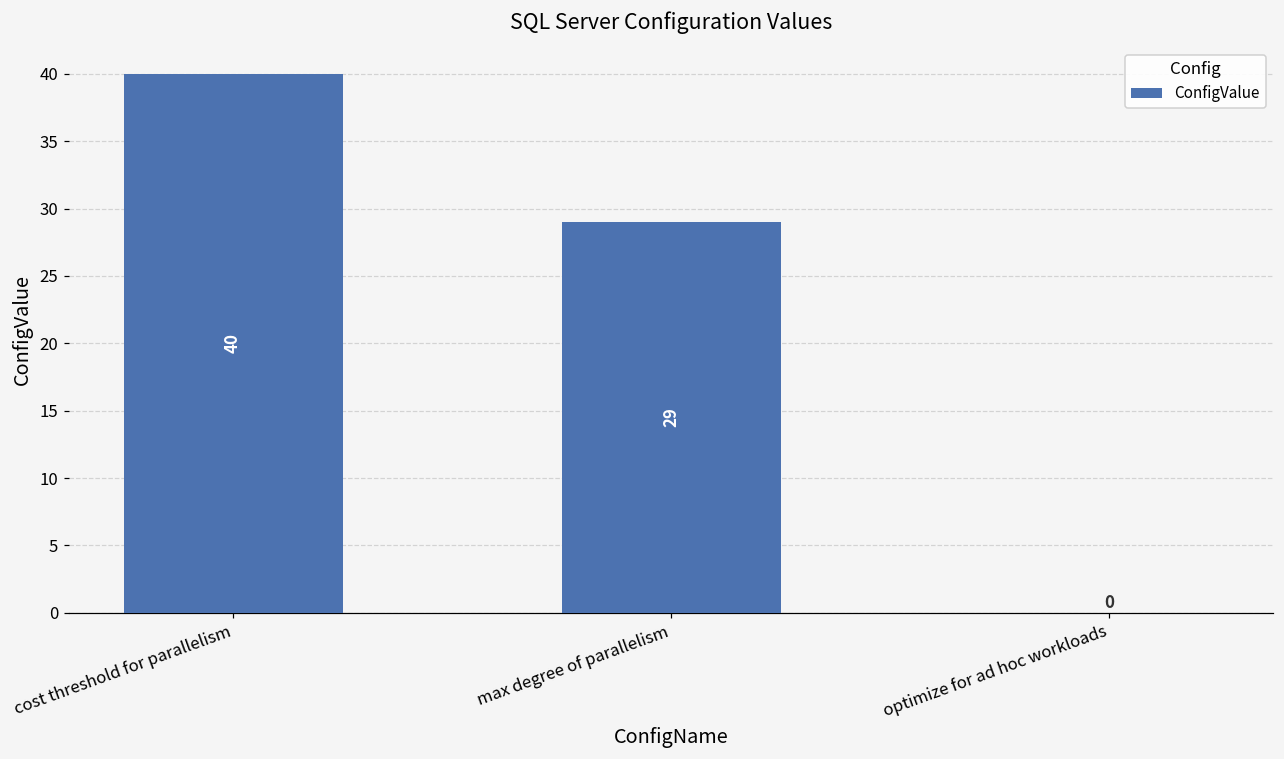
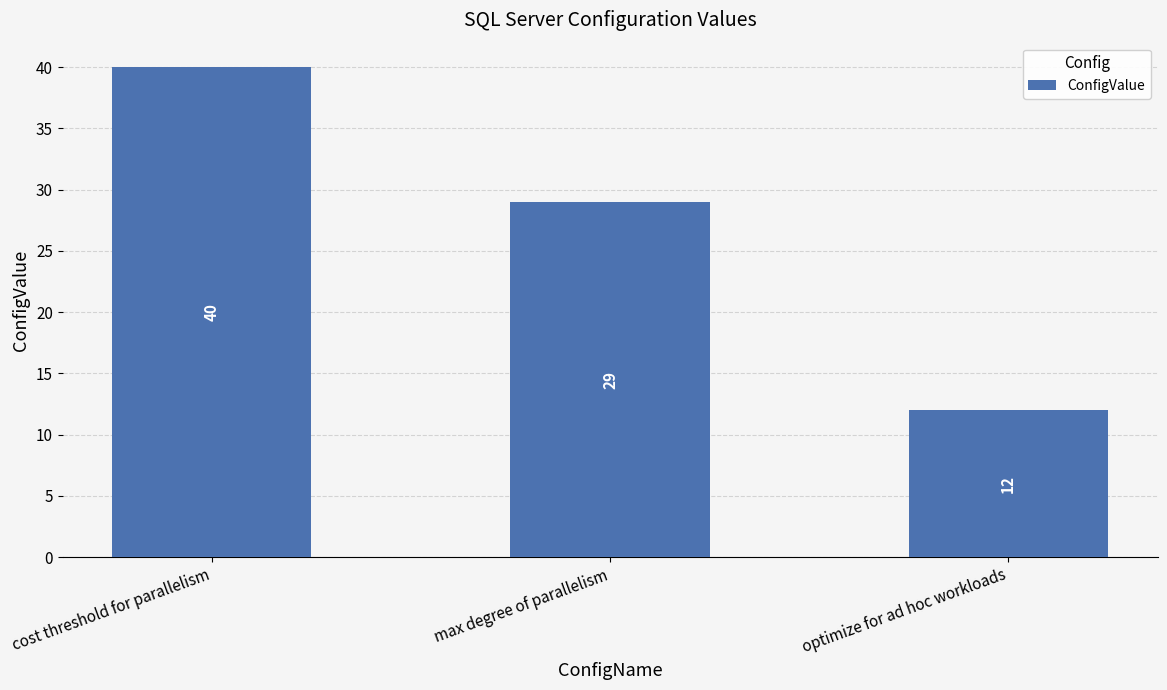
  {
    "cost threshold for parallelism": 40,
    "max degree of parallelism": 29,
-   "optimize for ad hoc workloads": 0
+   "optimize for ad hoc workloads": 12
  }
